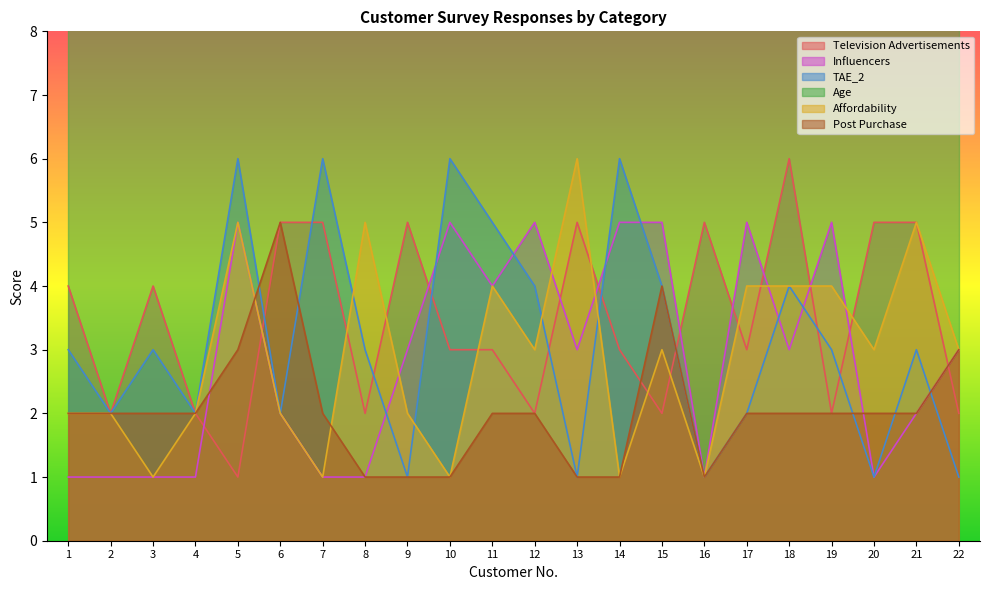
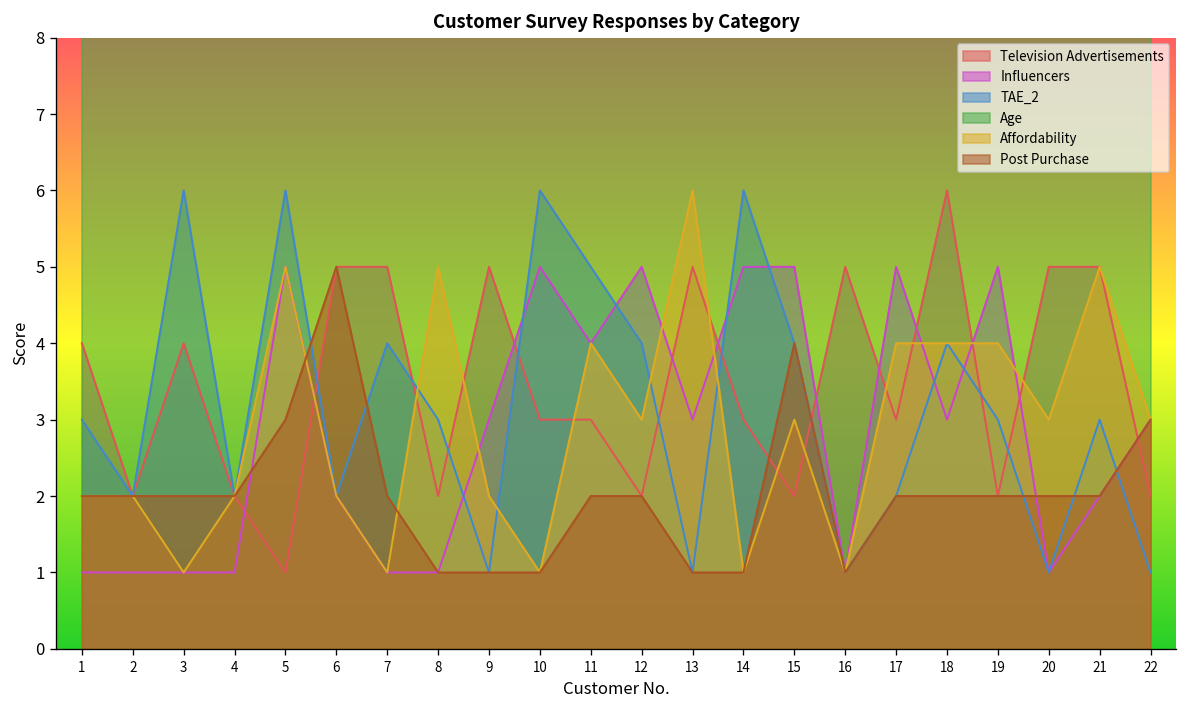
  {
    "Television Advertisements": {
      "1": 4,
      "3": 4,
      "5": 1,
      "7": 5,
      "8": 2,
      "9": 5,
      "10": 3,
      "11": 3,
      "13": 5,
      "14": 3,
      "15": 2,
      "16": 5,
      "17": 3,
      "18": 6,
      "20": 5,
      "22": 2
    },
    "Influencers": {
      "1": 1,
      "2": 1,
      "4": 1,
      "9": 3,
      "10": 5,
      "12": 5,
      "13": 3,
      "14": 5,
      "15": 5,
      "17": 5,
      "18": 3,
      "19": 5
    },
    "TAE_2": {
      "1": 3,
-     "3": 3,
+     "3": 6,
      "5": 6,
-     "7": 6,
+     "7": 4,
      "8": 3,
      "10": 6,
      "11": 5,
      "12": 4,
      "14": 6,
      "19": 3,
      "21": 3,
      "22": 1
    },
    "Affordability": {
      "8": 5,
      "9": 2,
      "12": 3,
      "13": 6,
      "15": 3,
      "17": 4,
      "19": 4,
      "20": 3
    },
    "Post Purchase": {
      "3": 2,
      "5": 3,
      "7": 2,
      "11": 2,
      "18": 2,
      "20": 2
    }
  }
